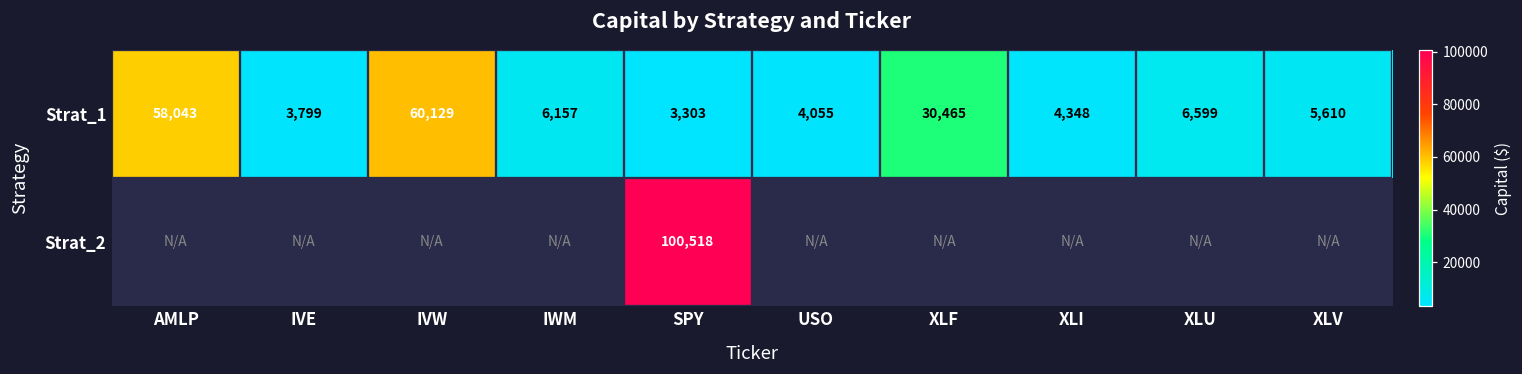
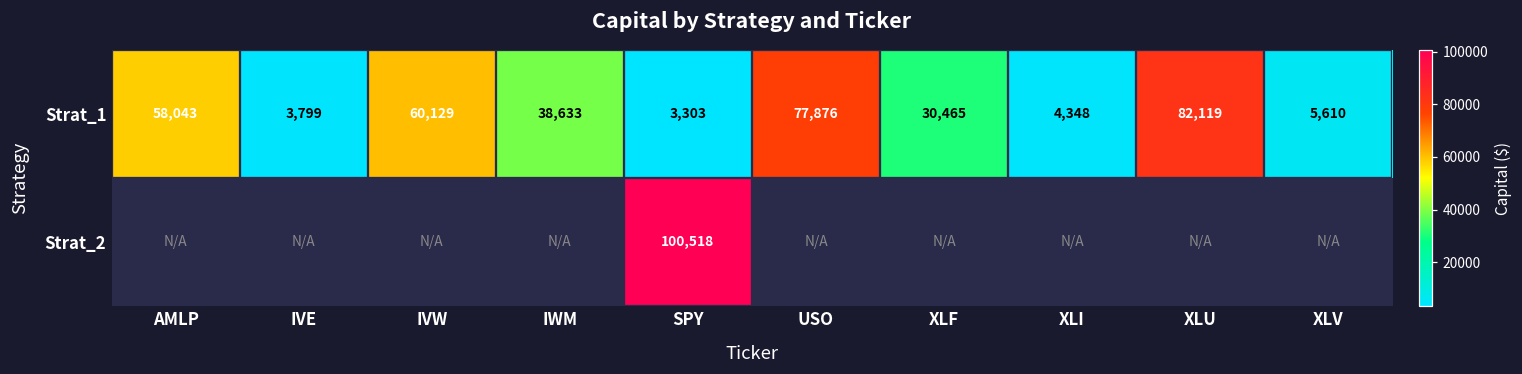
  {
    "Strat_1": {
      "AMLP": "58,043",
      "IVE": "3,799",
      "IVW": "60,129",
-     "IWM": "6,157",
+     "IWM": "38,633",
      "SPY": "3,303",
-     "USO": "4,055",
+     "USO": "77,876",
      "XLF": "30,465",
      "XLI": "4,348",
-     "XLU": "6,599",
+     "XLU": "82,119",
      "XLV": "5,610"
    },
    "Strat_2": {
      "SPY": "100,518"
    }
  }
